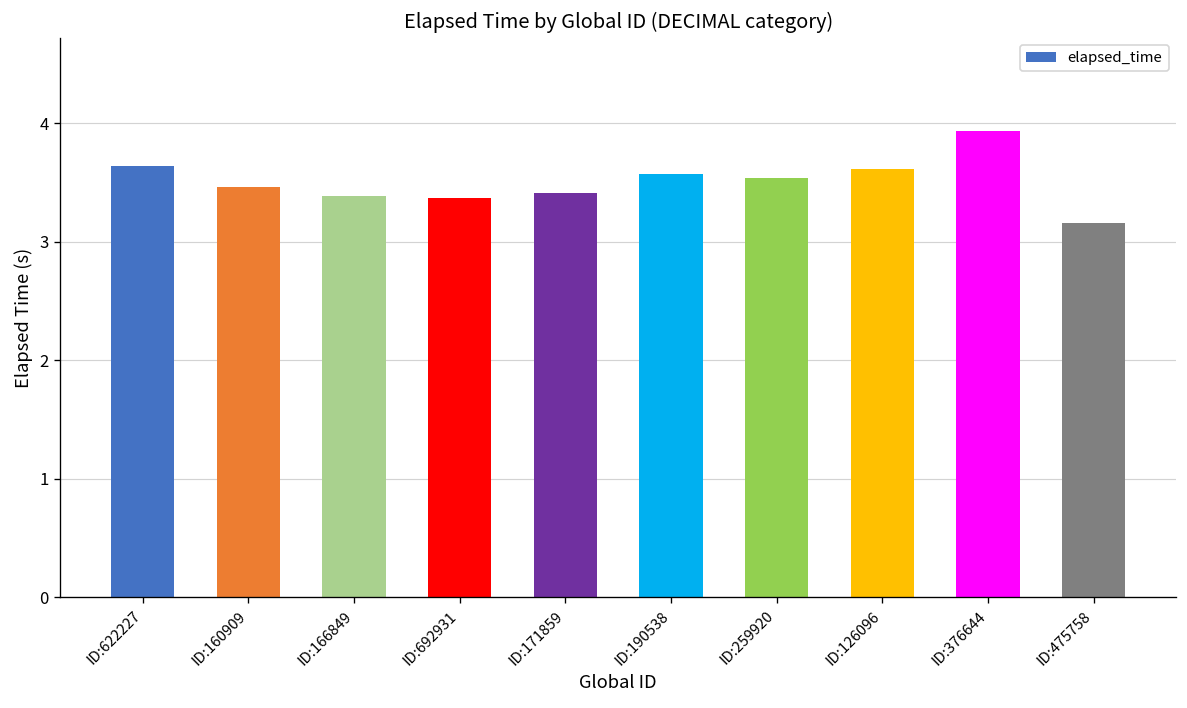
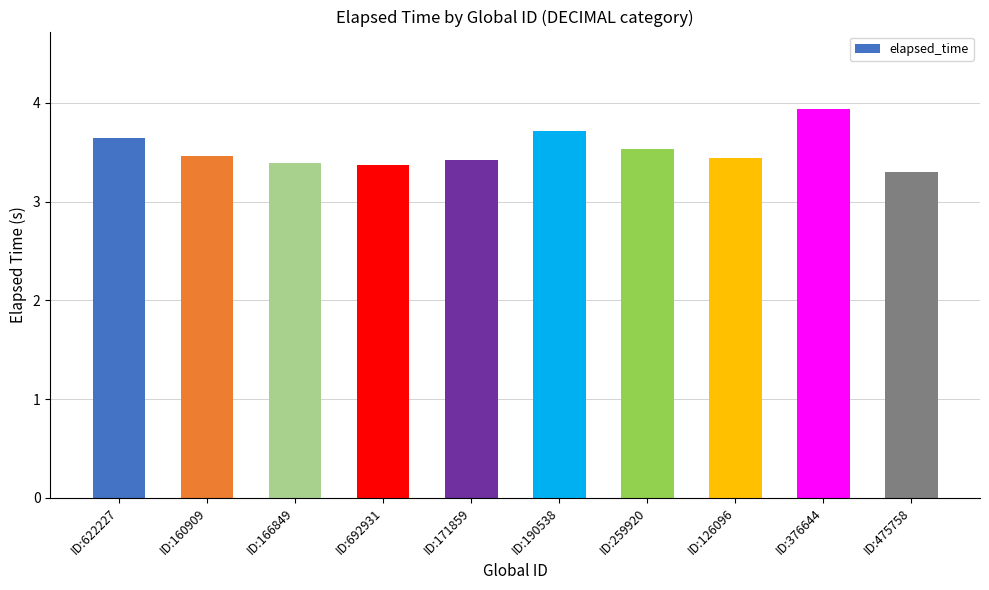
  {
    "ID:622227": 3.6,
    "ID:160909": 3.5,
    "ID:166849": 3.4,
    "ID:692931": 3.4,
    "ID:171859": 3.4,
-   "ID:190538": 3.6,
+   "ID:190538": 3.7,
    "ID:259920": 3.5,
-   "ID:126096": 3.6,
+   "ID:126096": 3.4,
    "ID:376644": 3.9,
-   "ID:475758": 3.2
+   "ID:475758": 3.3
  }
